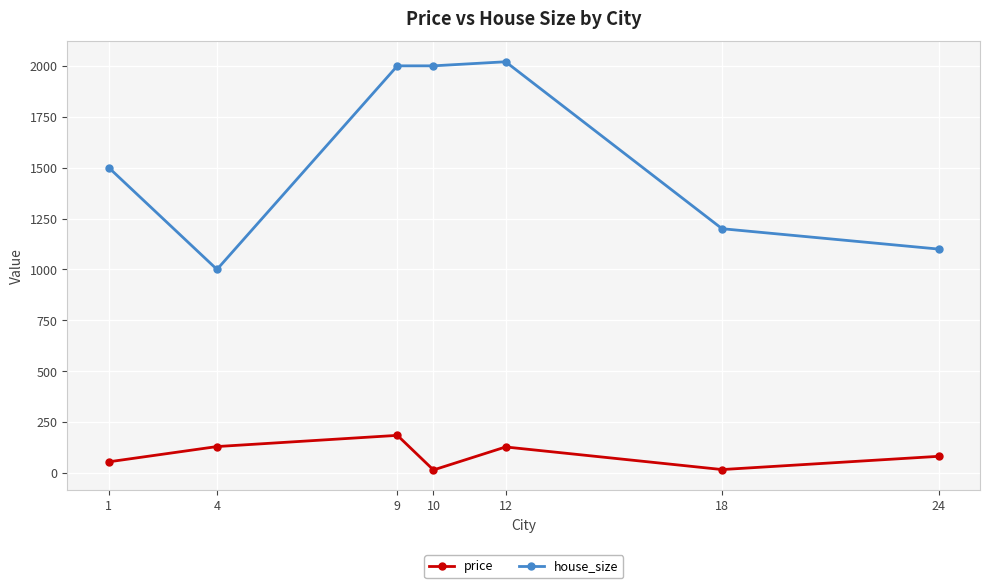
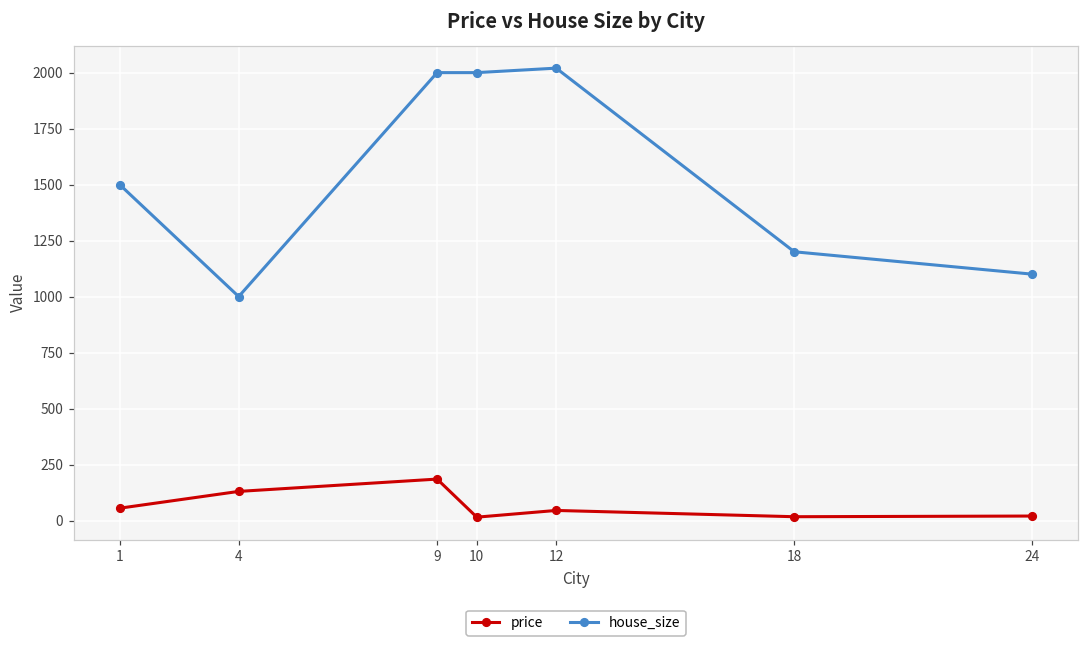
  {
    "price": {
      "1": 60,
      "4": 130,
      "9": 190,
      "10": 20,
-     "12": 130,
+     "12": 50,
      "18": 20,
-     "24": 80
+     "24": 20
    },
    "house_size": {
      "1": 1500,
      "4": 1000,
      "9": 2000,
      "10": 2000,
      "12": 2020,
      "18": 1200,
      "24": 1100
    }
  }
